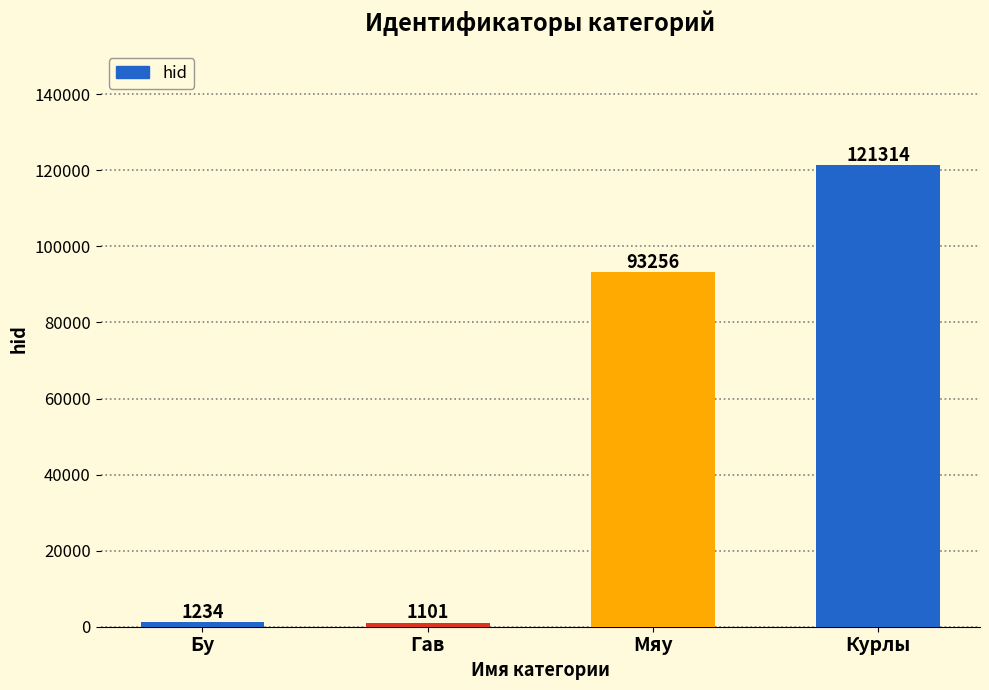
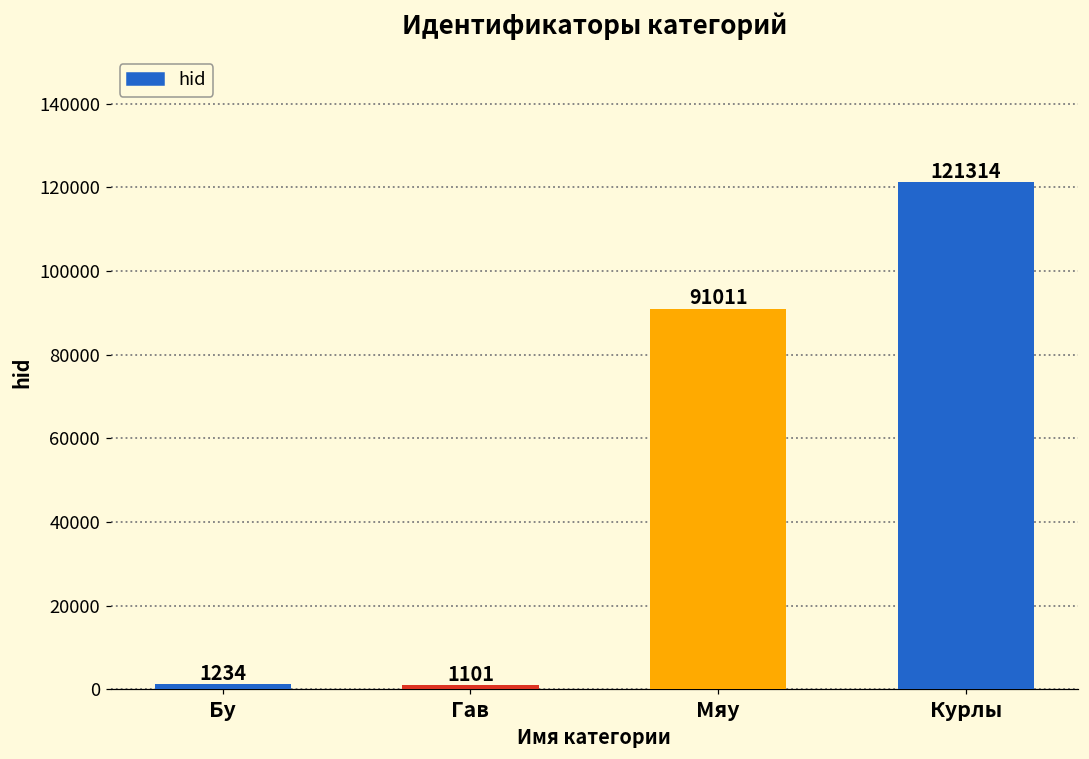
  {
    "Бу": 1234,
    "Гав": 1101,
-   "Мяу": 93256,
+   "Мяу": 91011,
    "Курлы": 121314
  }
